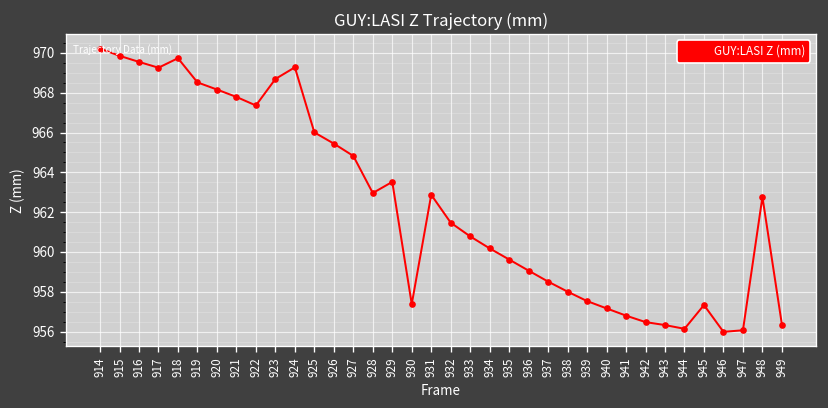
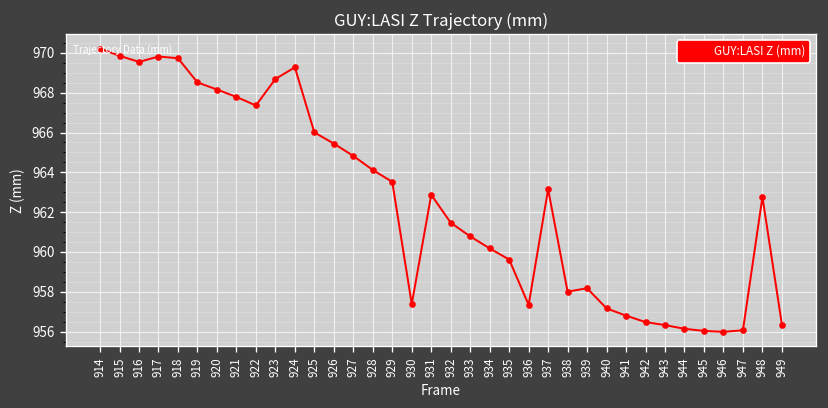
  {
    "914": 970.2,
    "915": 969.9,
    "916": 969.5,
-   "917": 969.3,
+   "917": 969.8,
    "918": 969.7,
    "919": 968.5,
    "920": 968.2,
    "921": 967.8,
    "922": 967.4,
    "923": 968.7,
    "924": 969.3,
    "925": 966.0,
    "926": 965.4,
    "927": 964.8,
-   "928": 963.0,
+   "928": 964.1,
    "929": 963.5,
    "930": 957.4,
    "931": 962.9,
    "932": 961.5,
    "933": 960.8,
    "934": 960.2,
    "935": 959.6,
-   "936": 959.1,
-   "937": 958.5,
+   "936": 957.3,
+   "937": 963.2,
    "938": 958.0,
-   "939": 957.5,
+   "939": 958.2,
    "940": 957.2,
    "941": 956.8,
    "942": 956.5,
    "943": 956.3,
    "944": 956.1,
-   "945": 957.3,
+   "945": 956.0,
    "946": 956.0,
    "947": 956.1,
    "948": 962.8,
    "949": 956.4
  }
